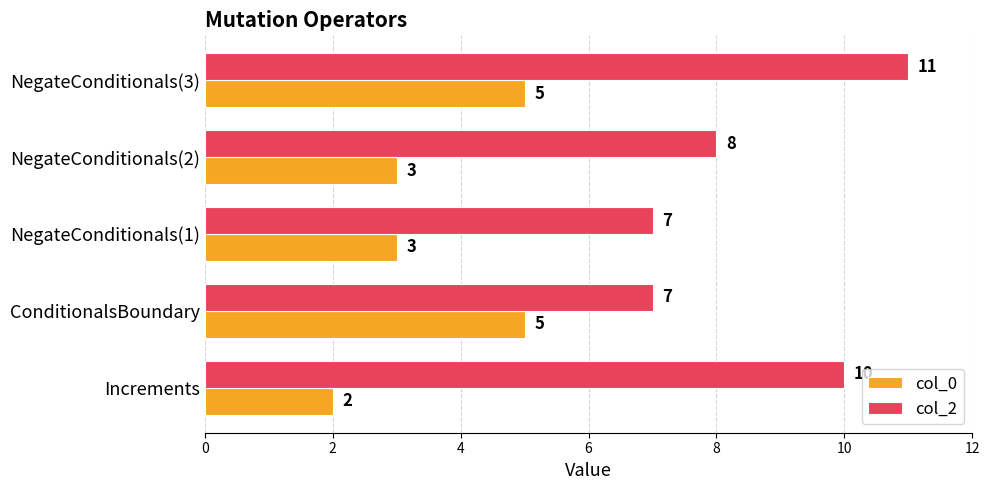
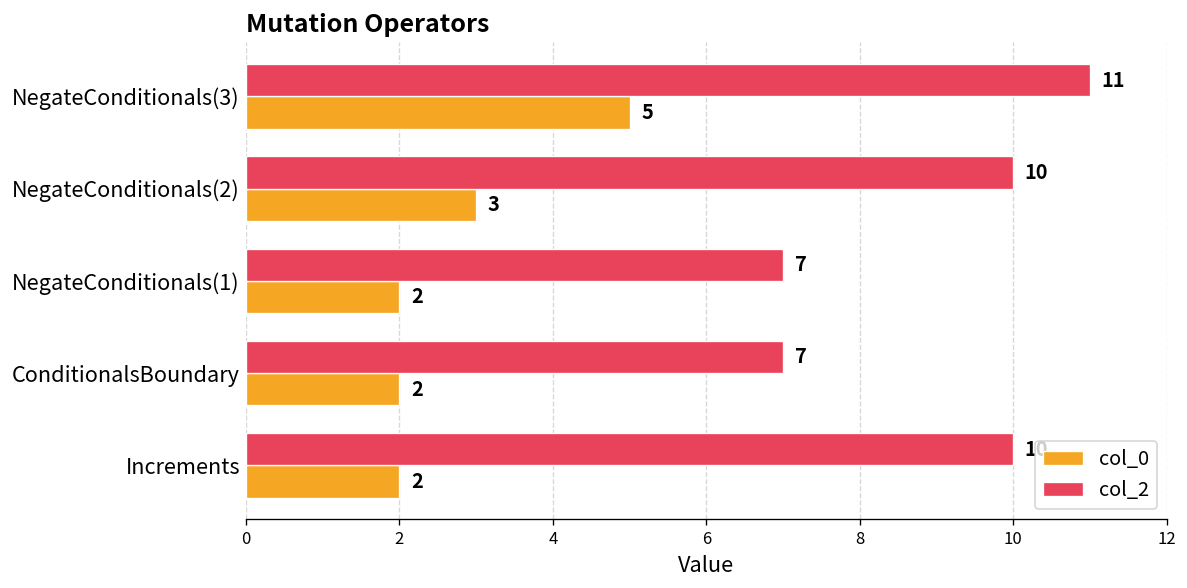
  {
    "col_0": {
      "NegateConditionals(3)": 5,
      "NegateConditionals(2)": 3,
-     "NegateConditionals(1)": 3,
-     "ConditionalsBoundary": 5,
+     "NegateConditionals(1)": 2,
+     "ConditionalsBoundary": 2,
      "Increments": 2
    },
    "col_2": {
      "NegateConditionals(3)": 11,
-     "NegateConditionals(2)": 8,
+     "NegateConditionals(2)": 10,
      "NegateConditionals(1)": 7,
      "ConditionalsBoundary": 7
    }
  }
